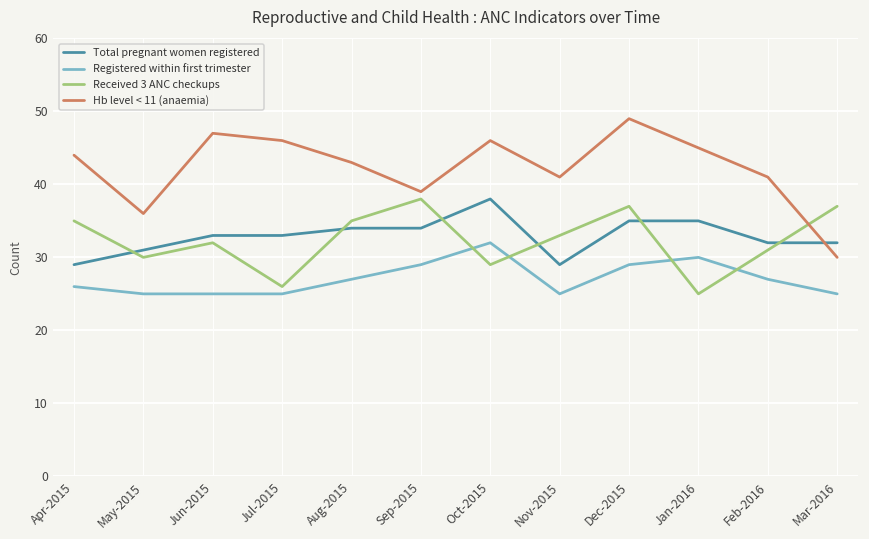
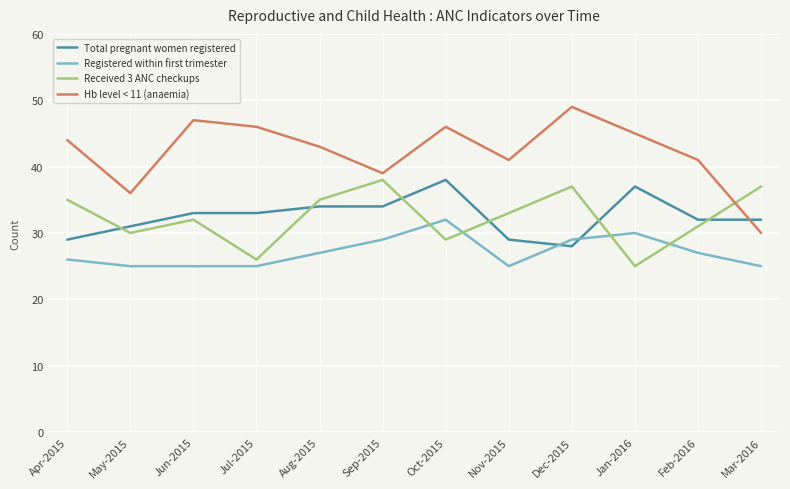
  {
    "Total pregnant women registered": {
      "Apr-2015": 29,
      "May-2015": 31,
      "Jun-2015": 33,
      "Jul-2015": 33,
      "Aug-2015": 34,
      "Sep-2015": 34,
      "Oct-2015": 38,
      "Nov-2015": 29,
-     "Dec-2015": 35,
-     "Jan-2016": 35,
+     "Dec-2015": 28,
+     "Jan-2016": 37,
      "Feb-2016": 32,
      "Mar-2016": 32
    },
    "Registered within first trimester": {
      "Apr-2015": 26,
      "May-2015": 25,
      "Jun-2015": 25,
      "Jul-2015": 25,
      "Aug-2015": 27,
      "Sep-2015": 29,
      "Oct-2015": 32,
      "Nov-2015": 25,
      "Dec-2015": 29,
      "Jan-2016": 30,
      "Feb-2016": 27,
      "Mar-2016": 25
    },
    "Received 3 ANC checkups": {
      "Apr-2015": 35,
      "May-2015": 30,
      "Jun-2015": 32,
      "Jul-2015": 26,
      "Aug-2015": 35,
      "Sep-2015": 38,
      "Oct-2015": 29,
      "Nov-2015": 33,
      "Dec-2015": 37,
      "Jan-2016": 25,
      "Feb-2016": 31,
      "Mar-2016": 37
    },
    "Hb level < 11 (anaemia)": {
      "Apr-2015": 44,
      "May-2015": 36,
      "Jun-2015": 47,
      "Jul-2015": 46,
      "Aug-2015": 43,
      "Sep-2015": 39,
      "Oct-2015": 46,
      "Nov-2015": 41,
      "Dec-2015": 49,
      "Jan-2016": 45,
      "Feb-2016": 41,
      "Mar-2016": 30
    }
  }
